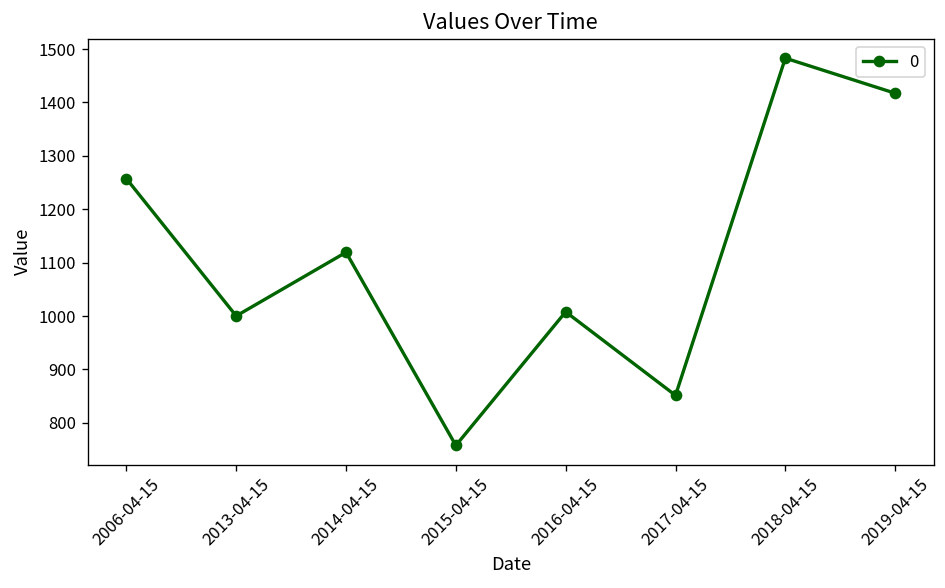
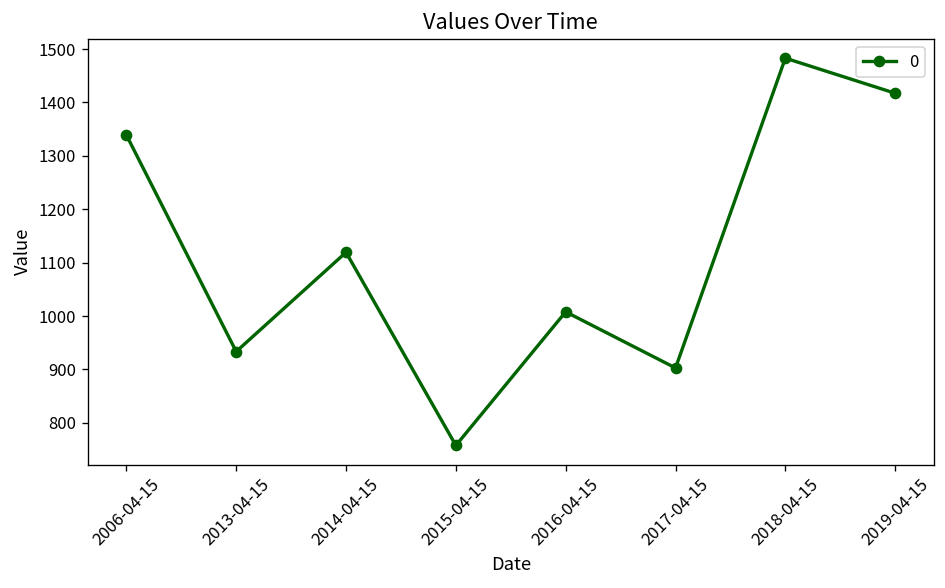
  {
-   "2006-04-15": 1260,
-   "2013-04-15": 1000,
+   "2006-04-15": 1340,
+   "2013-04-15": 930,
    "2014-04-15": 1120,
    "2015-04-15": 760,
    "2016-04-15": 1010,
-   "2017-04-15": 850,
+   "2017-04-15": 900,
    "2018-04-15": 1480,
    "2019-04-15": 1420
  }
